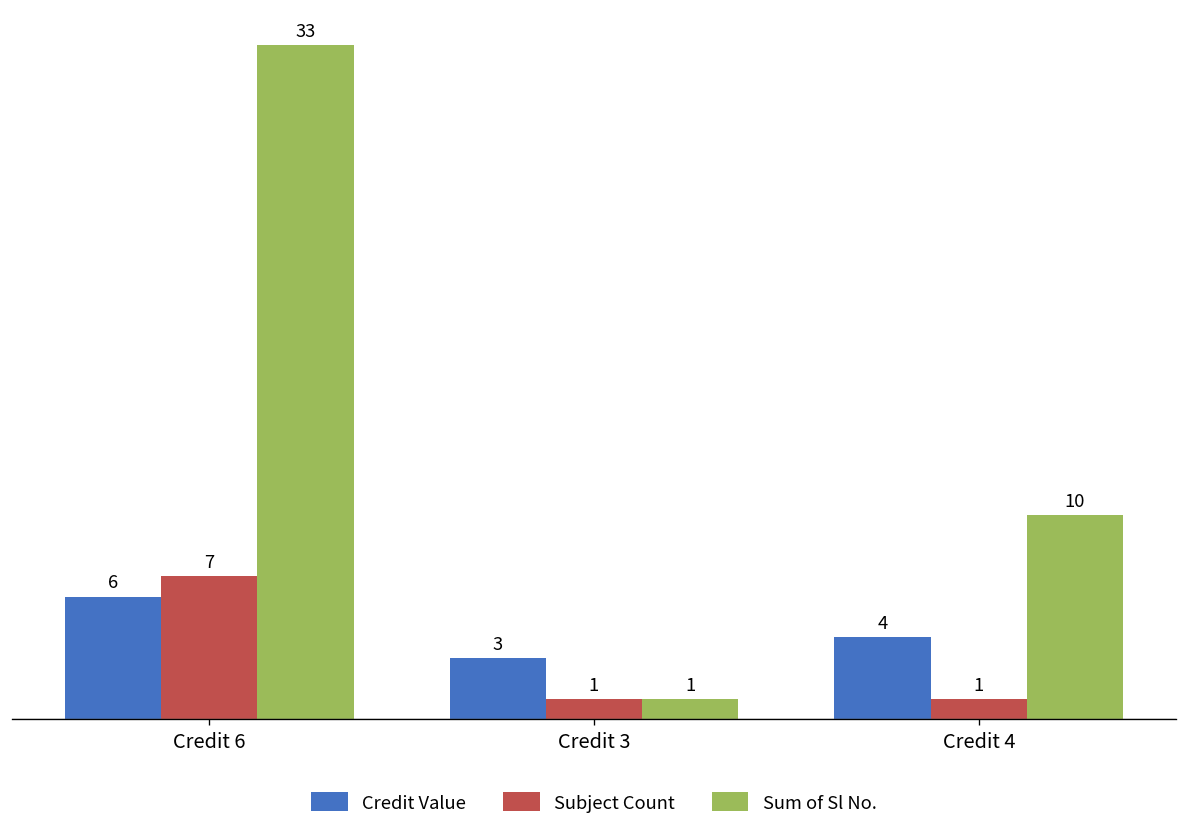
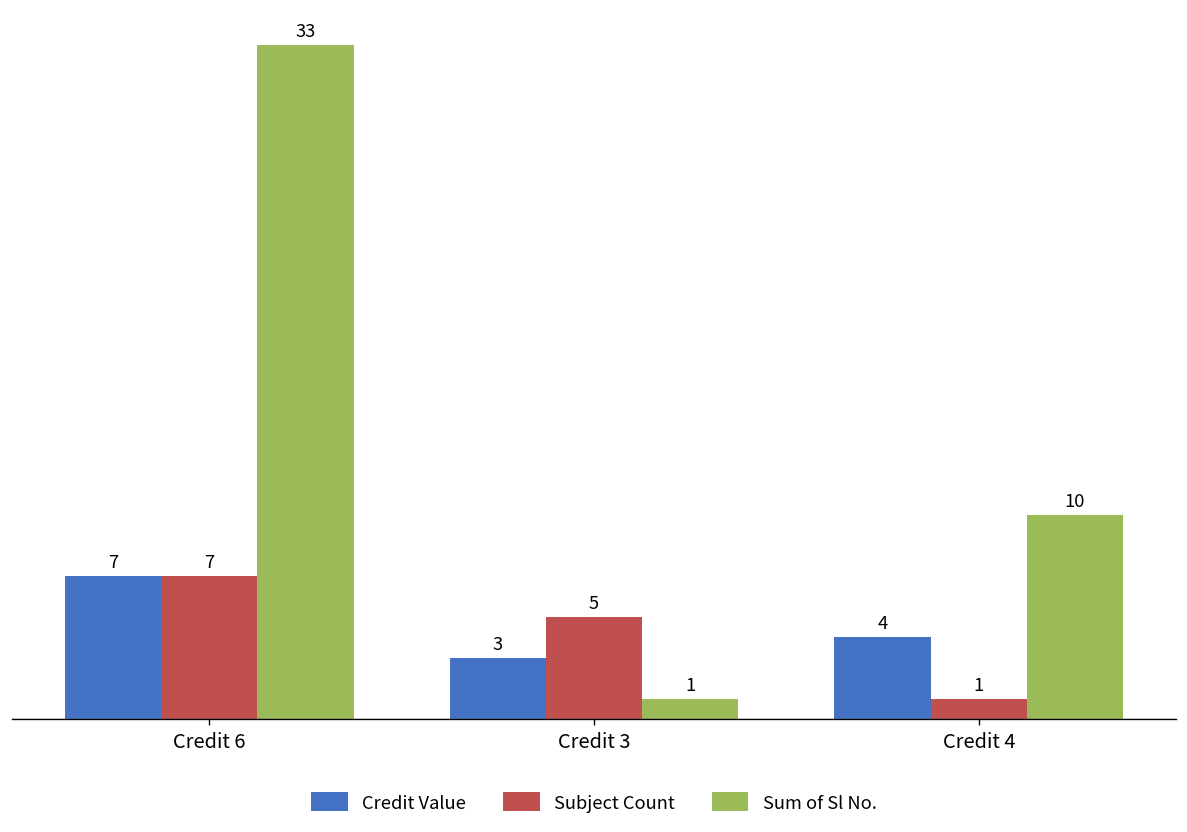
  {
    "Credit Value": {
-     "Credit 6": 6,
+     "Credit 6": 7,
      "Credit 3": 3,
      "Credit 4": 4
    },
    "Subject Count": {
      "Credit 6": 7,
-     "Credit 3": 1,
+     "Credit 3": 5,
      "Credit 4": 1
    },
    "Sum of Sl No.": {
      "Credit 6": 33,
      "Credit 3": 1,
      "Credit 4": 10
    }
  }
